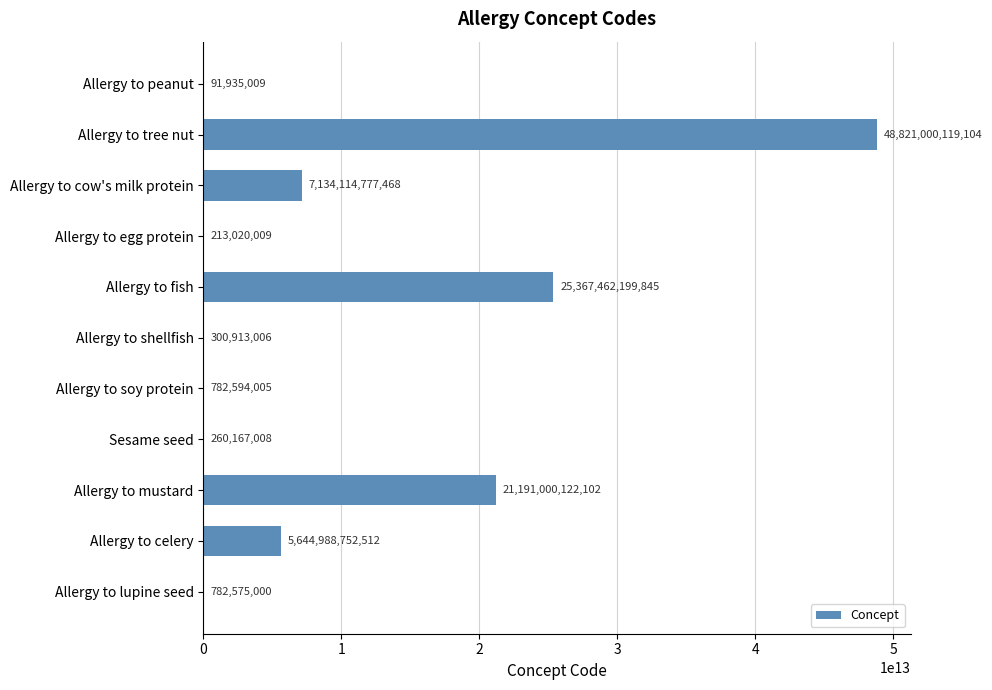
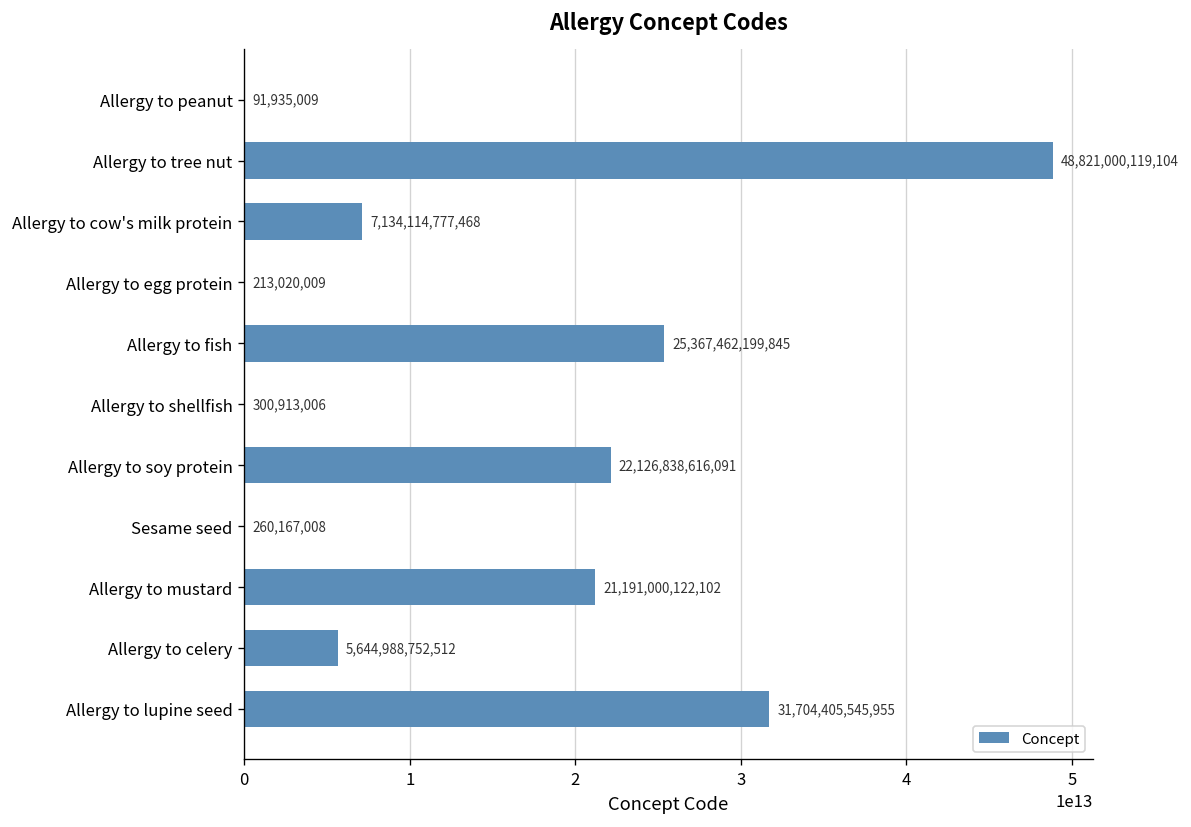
  {
    "Allergy to peanut": "91,935,009",
    "Allergy to tree nut": "48,821,000,119,104",
    "Allergy to cow's milk protein": "7,134,114,777,468",
    "Allergy to egg protein": "213,020,009",
    "Allergy to fish": "25,367,462,199,845",
    "Allergy to shellfish": "300,913,006",
-   "Allergy to soy protein": "782,594,005",
+   "Allergy to soy protein": "22,126,838,616,091",
    "Sesame seed": "260,167,008",
    "Allergy to mustard": "21,191,000,122,102",
    "Allergy to celery": "5,644,988,752,512",
-   "Allergy to lupine seed": "782,575,000"
+   "Allergy to lupine seed": "31,704,405,545,955"
  }
